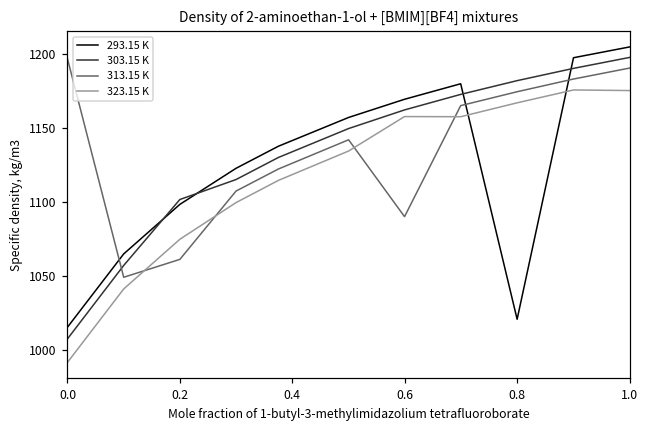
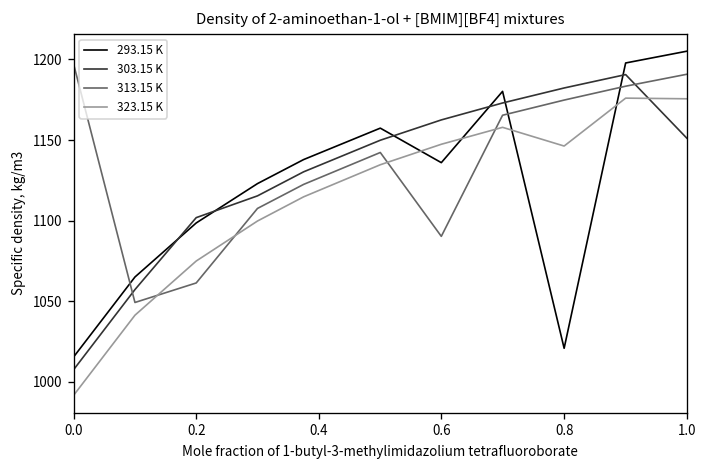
  {
    "293.15 K": {
      "0.0": 1016,
      "0.2": 1099,
-     "0.6": 1170,
+     "0.6": 1136,
      "0.8": 1021,
      "1.0": 1205
    },
    "303.15 K": {
      "0.0": 1008,
      "0.2": 1102,
      "0.6": 1163,
      "0.8": 1182,
-     "1.0": 1198
+     "1.0": 1151
    },
    "313.15 K": {
      "0.0": 1197,
      "0.2": 1061,
      "0.6": 1090,
      "0.8": 1175,
      "1.0": 1191
    },
    "323.15 K": {
      "0.0": 992,
      "0.2": 1075,
-     "0.6": 1158,
-     "0.8": 1167,
+     "0.6": 1147,
+     "0.8": 1146,
      "1.0": 1176
    }
  }
